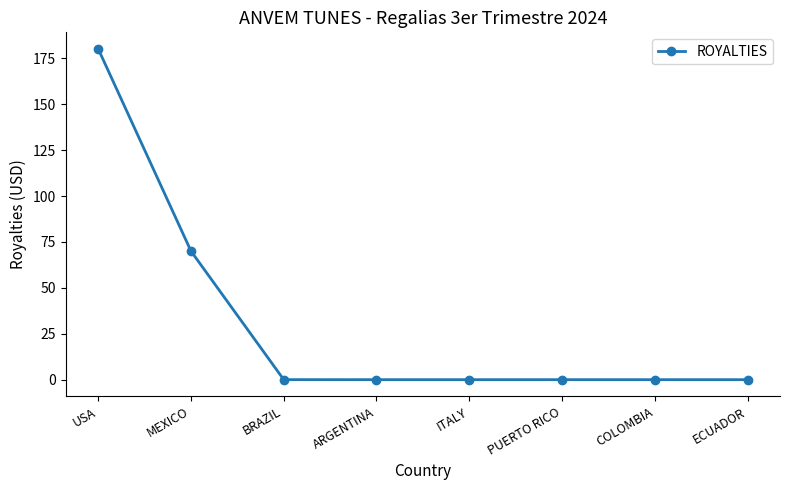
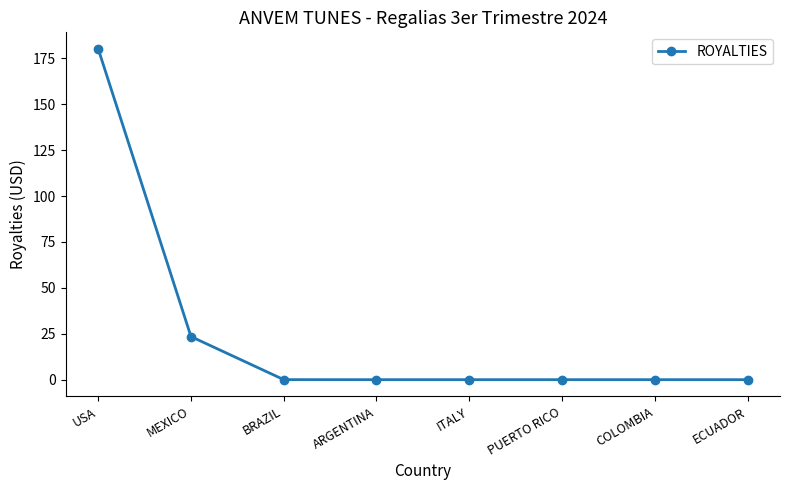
  {
    "USA": 180,
-   "MEXICO": 70,
+   "MEXICO": 23,
    "BRAZIL": 0,
    "ARGENTINA": 0,
    "ITALY": 0,
    "PUERTO RICO": 0,
    "COLOMBIA": 0,
    "ECUADOR": 0
  }
